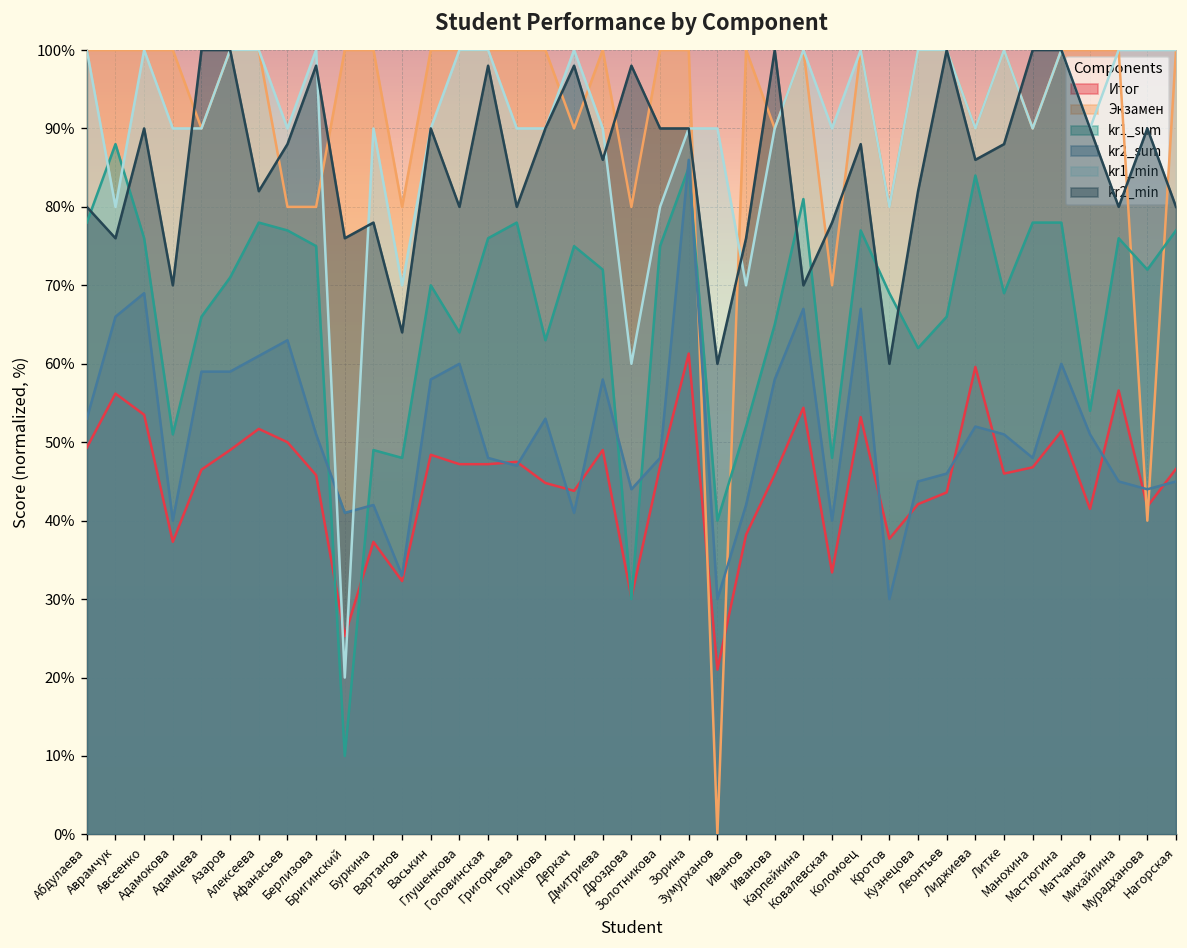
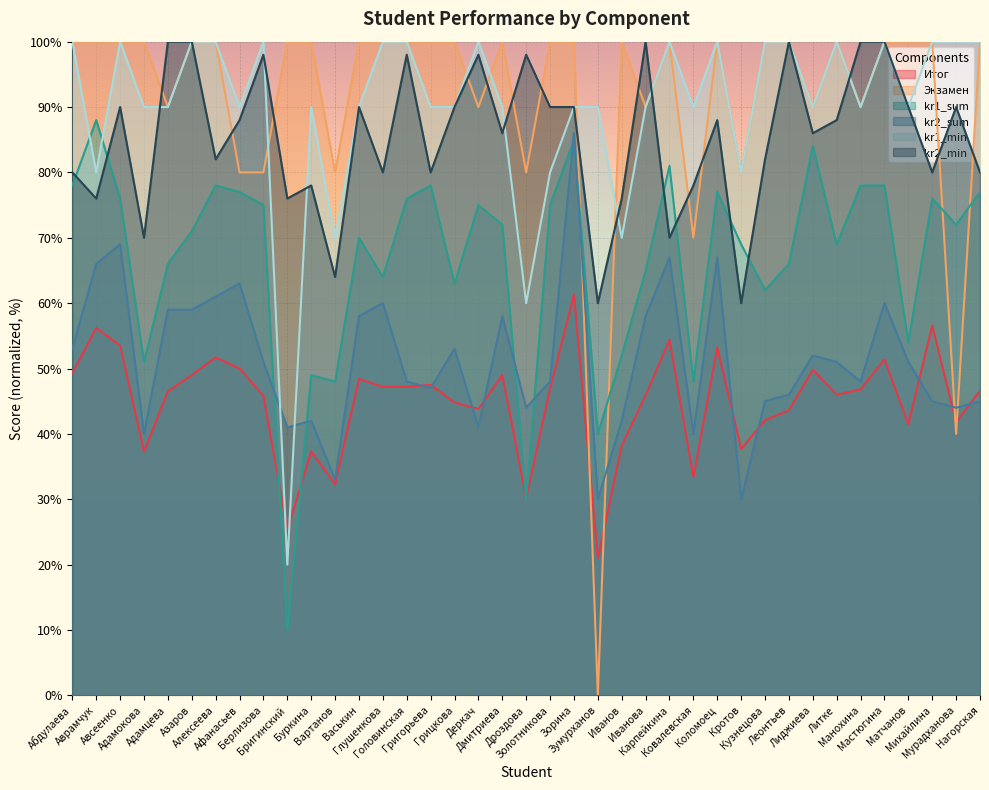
  {
    "Итог": {
      "Абдулаева": "49%",
      "Аврамчук": "56%",
      "Авсеенко": "53%",
      "Адамокова": "37%",
      "Адамцева": "47%",
      "Азаров": "49%",
      "Алексеева": "52%",
      "Афанасьев": "50%",
      "Берлизова": "46%",
      "Бригинский": "25%",
      "Буркина": "37%",
      "Вартанов": "32%",
      "Васькин": "48%",
      "Глушенкова": "47%",
      "Головинская": "47%",
      "Григорьева": "48%",
      "Грицкова": "45%",
      "Деркач": "44%",
      "Дмитриева": "49%",
      "Золотникова": "47%",
      "Зорина": "61%",
      "Зумурханов": "21%",
      "Иванов": "38%",
      "Иванова": "46%",
      "Карпейкина": "54%",
      "Ковалевская": "33%",
      "Коломоец": "53%",
      "Кротов": "38%",
      "Кузнецова": "42%",
      "Леонтьев": "44%",
-     "Лиджиева": "60%",
+     "Лиджиева": "50%",
      "Литке": "46%",
      "Манохина": "47%",
      "Мастюгина": "51%",
      "Матчанов": "42%",
      "Михайлина": "57%",
      "Мурадханова": "42%",
      "Нагорская": "47%"
    },
    "Экзамен": {
      "Аврамчук": "100%",
      "Адамокова": "100%",
      "Афанасьев": "80%",
      "Берлизова": "80%",
      "Бригинский": "100%",
      "Буркина": "100%",
      "Вартанов": "80%",
      "Васькин": "100%",
      "Григорьева": "100%",
      "Грицкова": "100%",
      "Деркач": "90%",
      "Дмитриева": "100%",
      "Дроздова": "80%",
      "Золотникова": "100%",
      "Зорина": "100%",
      "Зумурханов": "0%",
      "Иванов": "100%",
      "Ковалевская": "70%",
      "Матчанов": "100%",
      "Мурадханова": "40%"
    },
    "kr1_min": {
      "Аврамчук": "80%",
      "Адамокова": "90%",
      "Афанасьев": "90%",
      "Берлизова": "100%",
      "Бригинский": "20%",
      "Буркина": "90%",
      "Вартанов": "70%",
      "Григорьева": "90%",
      "Деркач": "100%",
      "Дмитриева": "90%",
      "Дроздова": "60%",
      "Золотникова": "80%",
      "Зумурханов": "90%",
      "Иванов": "70%",
      "Ковалевская": "90%",
      "Мурадханова": "100%"
    },
    "kr2_min": {
      "Абдулаева": "80%",
      "Аврамчук": "76%",
      "Авсеенко": "90%",
      "Адамокова": "70%",
      "Адамцева": "100%",
      "Алексеева": "82%",
      "Афанасьев": "88%",
      "Берлизова": "98%",
      "Бригинский": "76%",
      "Буркина": "78%",
      "Вартанов": "64%",
      "Глушенкова": "80%",
      "Головинская": "98%",
      "Григорьева": "80%",
      "Деркач": "98%",
      "Дмитриева": "86%",
      "Дроздова": "98%",
      "Золотникова": "90%",
      "Зумурханов": "60%",
      "Иванов": "76%",
      "Иванова": "100%",
      "Карпейкина": "70%",
      "Ковалевская": "78%",
      "Коломоец": "88%",
      "Кротов": "60%",
      "Кузнецова": "82%",
      "Лиджиева": "86%",
      "Литке": "88%",
      "Манохина": "100%",
      "Михайлина": "80%",
      "Нагорская": "80%"
    }
  }
